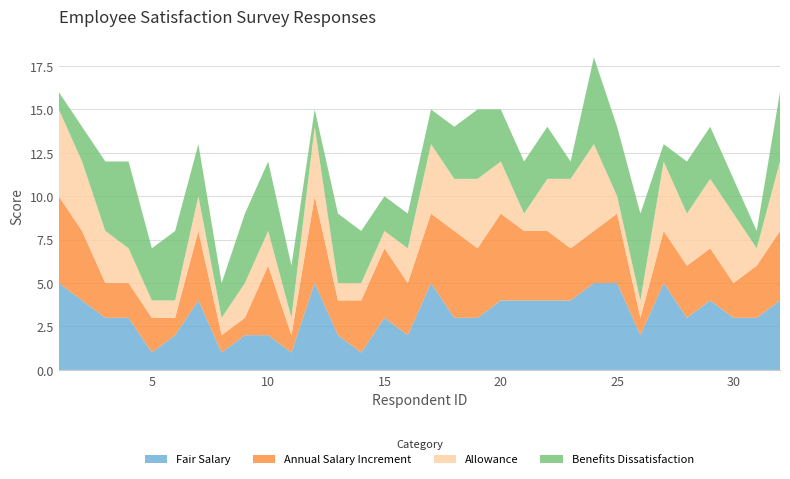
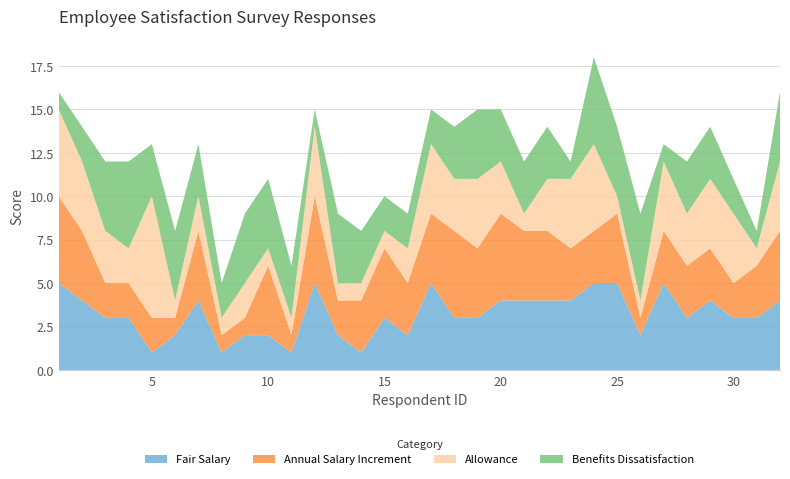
  {
    "Fair Salary": {
      "5": 1,
      "10": 2,
      "15": 3,
      "20": 4,
      "25": 5,
      "30": 3
    },
    "Annual Salary Increment": {
      "5": 2,
      "10": 4,
      "15": 4,
      "20": 5,
      "25": 4,
      "30": 2
    },
    "Allowance": {
-     "5": 1,
-     "10": 2,
+     "5": 7,
+     "10": 1,
      "15": 1,
      "20": 3,
      "25": 1,
      "30": 4
    },
    "Benefits Dissatisfaction": {
      "5": 3,
      "10": 4,
      "15": 2,
      "20": 3,
      "25": 4,
      "30": 2
    }
  }
